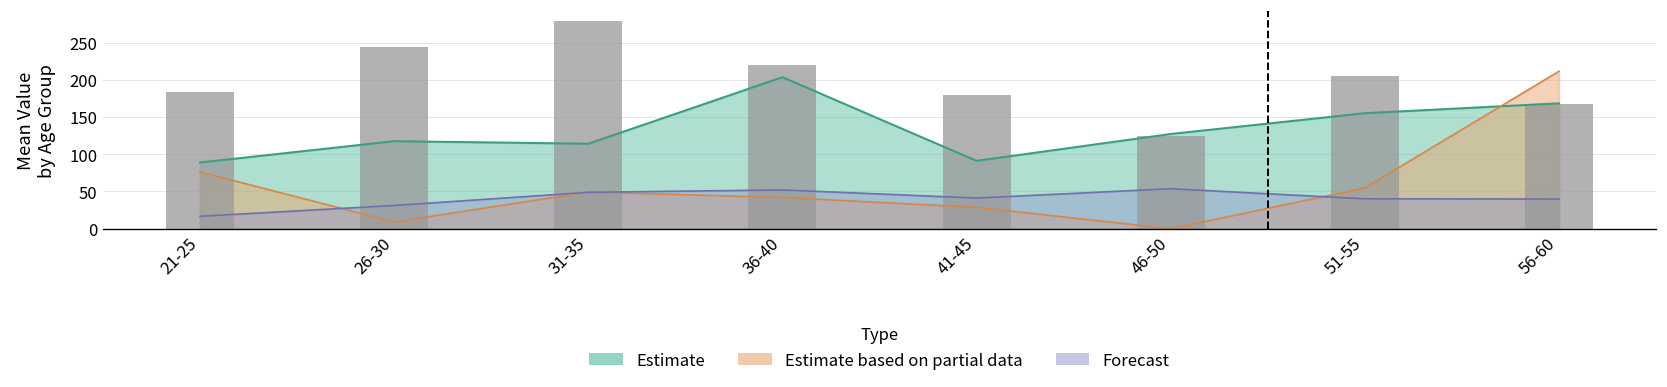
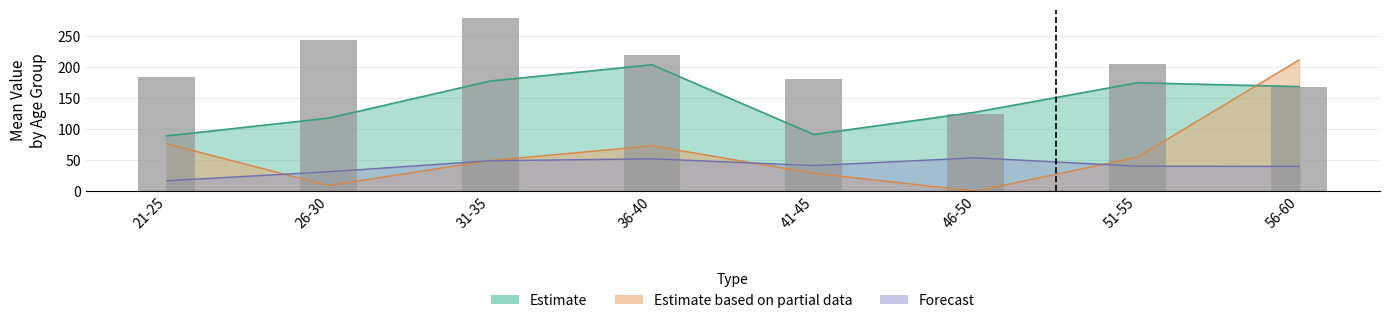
  {
    "Estimate": {
      "21-25": 90,
      "26-30": 120,
-     "31-35": 110,
+     "31-35": 180,
      "36-40": 200,
      "41-45": 90,
      "46-50": 130,
-     "51-55": 160,
+     "51-55": 170,
      "56-60": 170
    },
    "Estimate based on partial data": {
      "21-25": 80,
      "26-30": 10,
-     "36-40": 40,
+     "36-40": 70,
      "41-45": 30,
      "46-50": 0,
      "51-55": 50,
      "56-60": 210
    }
  }
